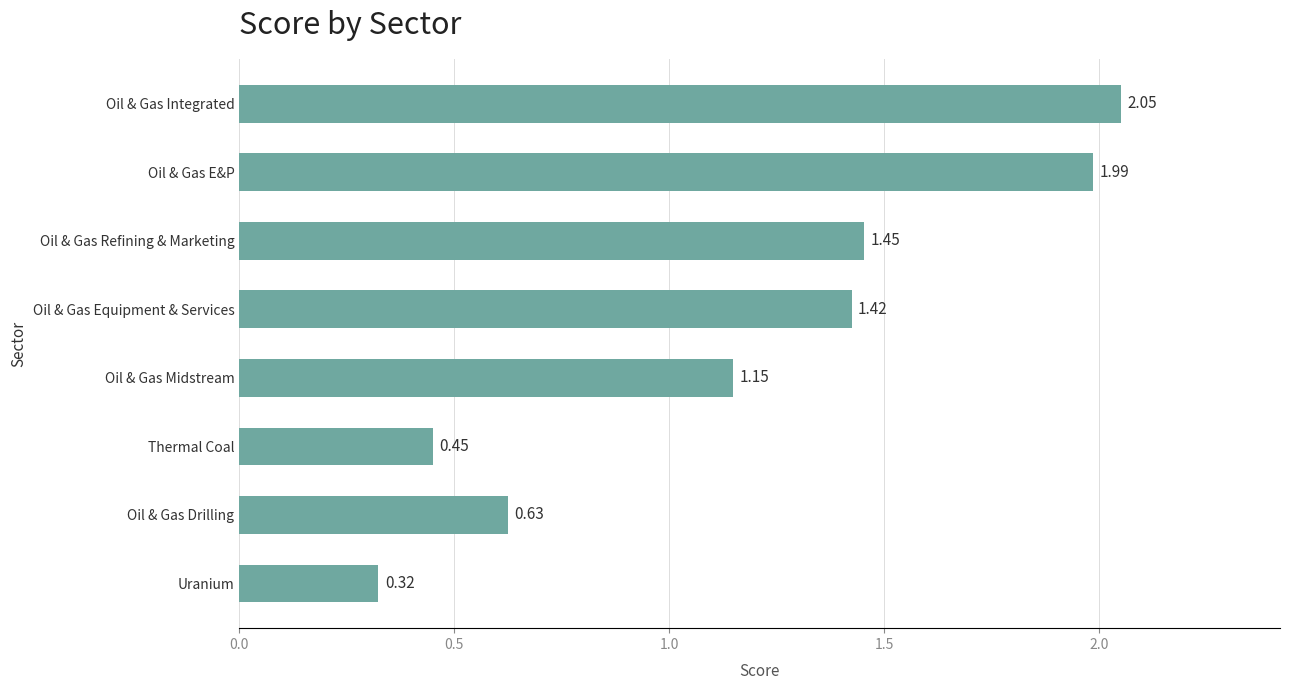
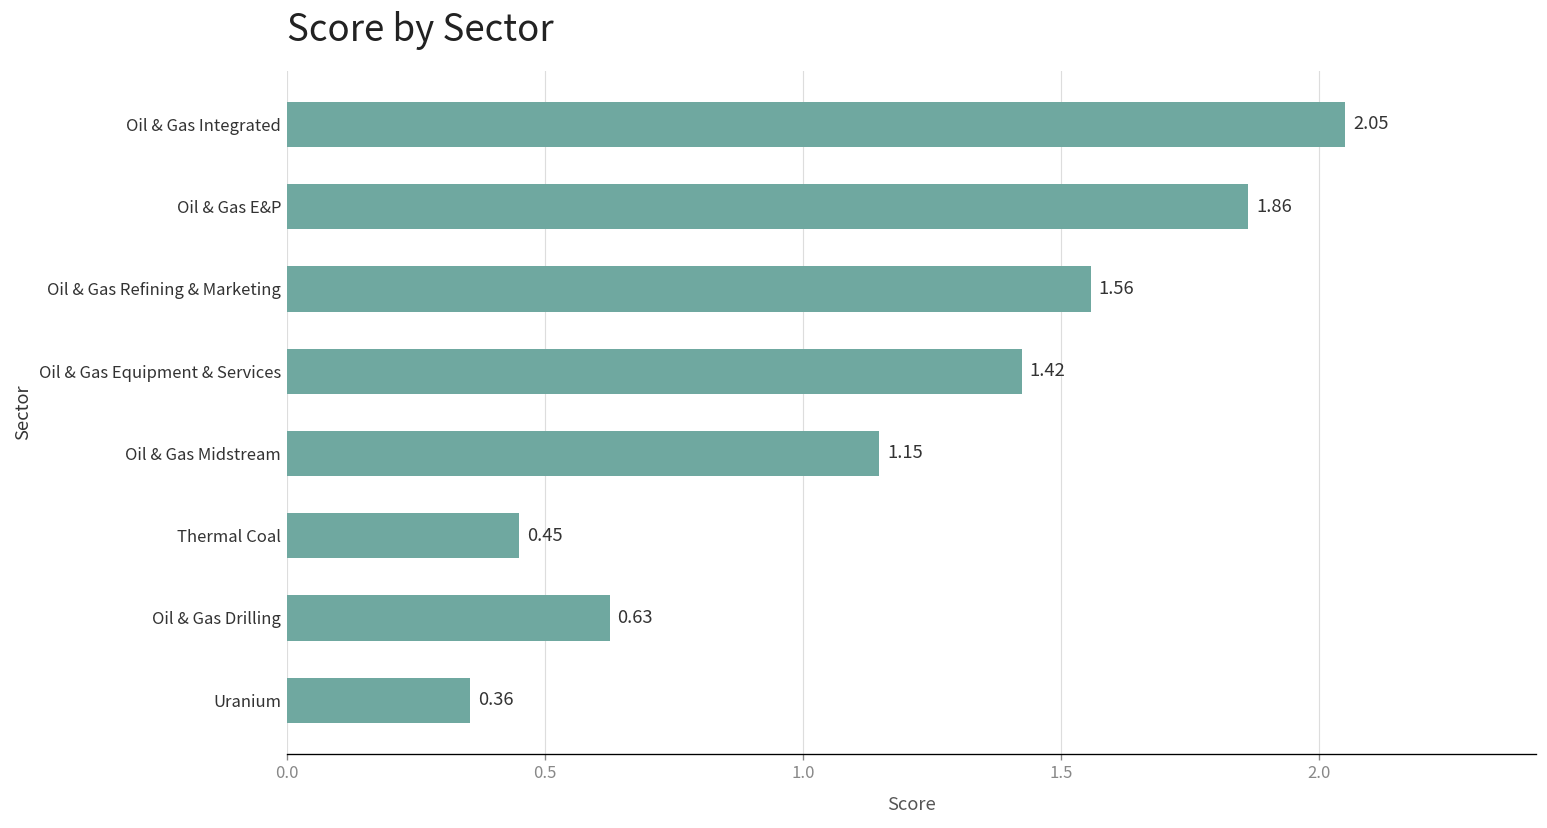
  {
    "Oil & Gas Integrated": 2.05,
-   "Oil & Gas E&P": 1.99,
-   "Oil & Gas Refining & Marketing": 1.45,
+   "Oil & Gas E&P": 1.86,
+   "Oil & Gas Refining & Marketing": 1.56,
    "Oil & Gas Equipment & Services": 1.42,
    "Oil & Gas Midstream": 1.15,
    "Thermal Coal": 0.45,
    "Oil & Gas Drilling": 0.63,
-   "Uranium": 0.32
+   "Uranium": 0.36
  }
